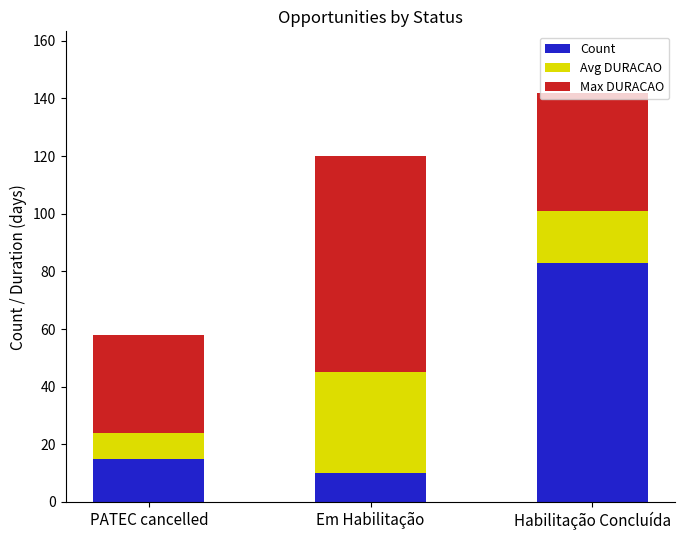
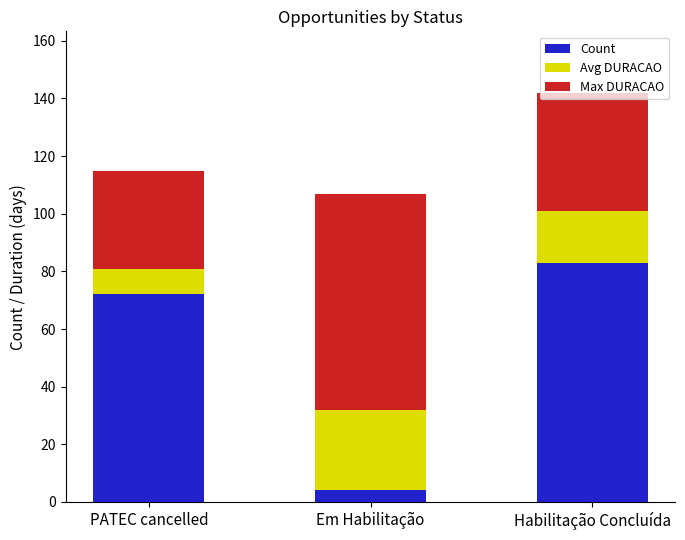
  {
    "Count": {
-     "PATEC cancelled": 15,
-     "Em Habilitação": 10,
+     "PATEC cancelled": 72,
+     "Em Habilitação": 4,
      "Habilitação Concluída": 83
    },
    "Avg DURACAO": {
      "PATEC cancelled": 9,
-     "Em Habilitação": 35,
+     "Em Habilitação": 28,
      "Habilitação Concluída": 18
    },
    "Max DURACAO": {
      "PATEC cancelled": 34,
      "Em Habilitação": 75
    }
  }
